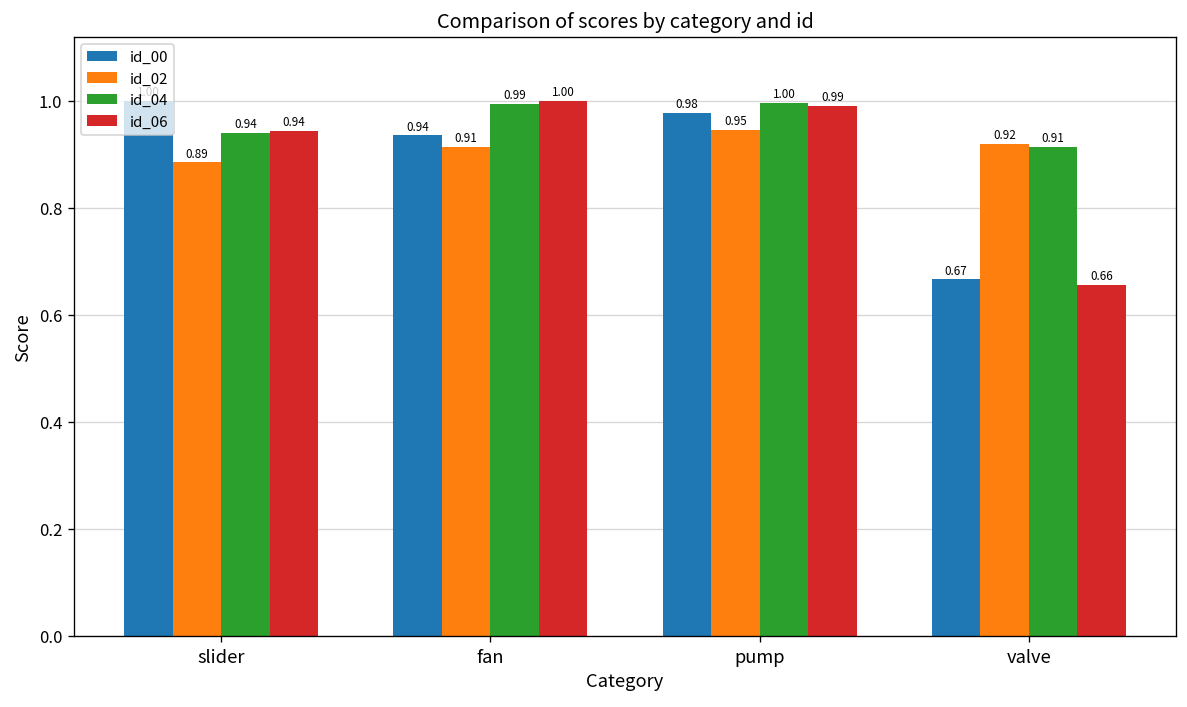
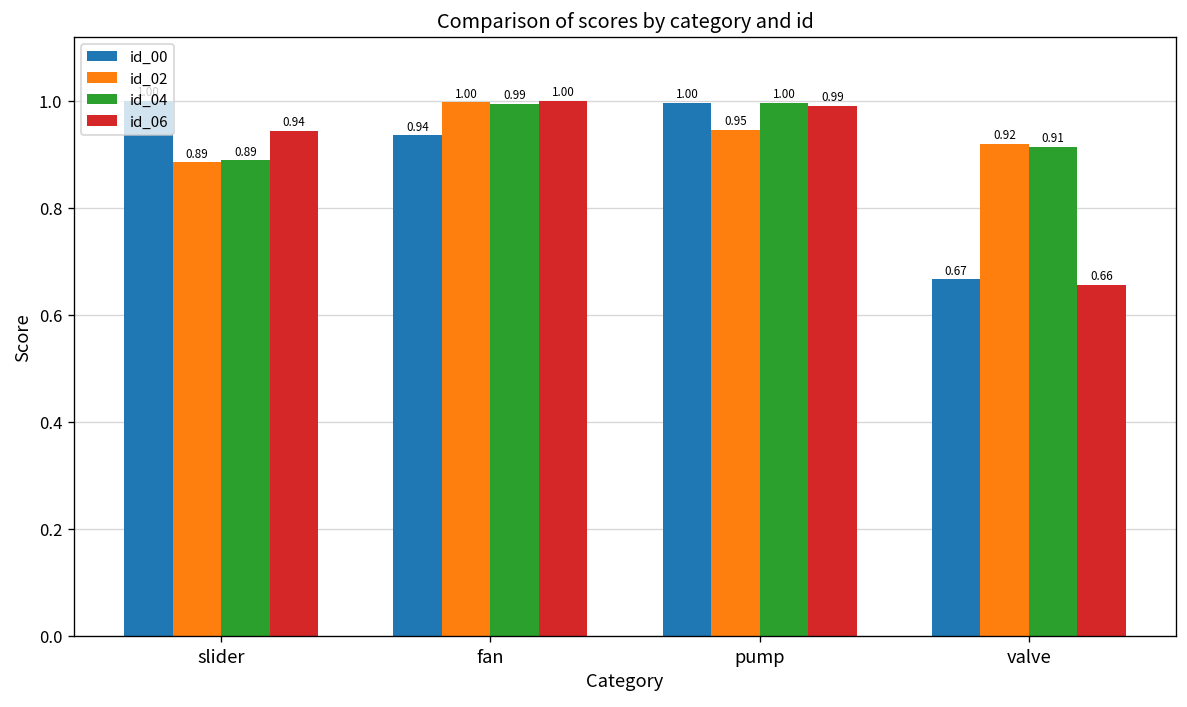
  {
    "id_00": {
      "fan": 0.94,
-     "pump": 0.98,
+     "pump": 1.00,
      "valve": 0.67
    },
    "id_02": {
      "slider": 0.89,
-     "fan": 0.91,
+     "fan": 1.00,
      "pump": 0.95,
      "valve": 0.92
    },
    "id_04": {
-     "slider": 0.94,
+     "slider": 0.89,
      "fan": 0.99,
      "pump": 1.00,
      "valve": 0.91
    },
    "id_06": {
      "slider": 0.94,
      "fan": 1.00,
      "pump": 0.99,
      "valve": 0.66
    }
  }
